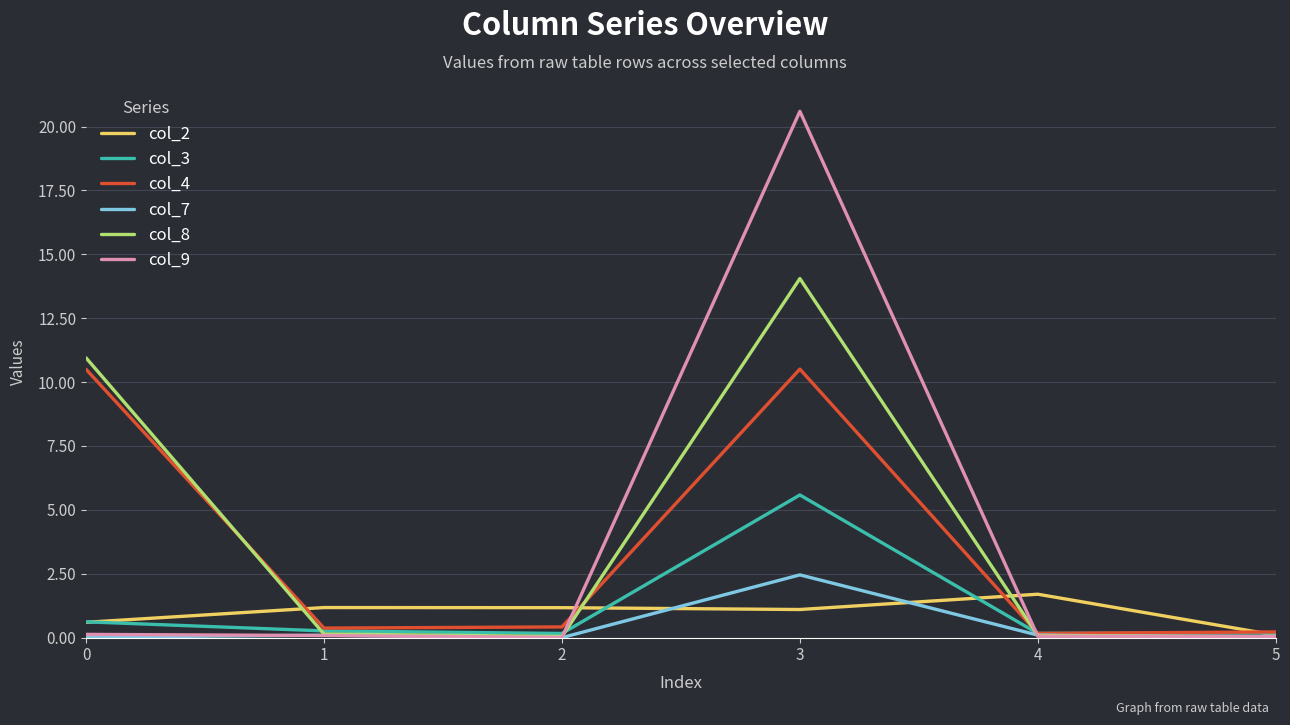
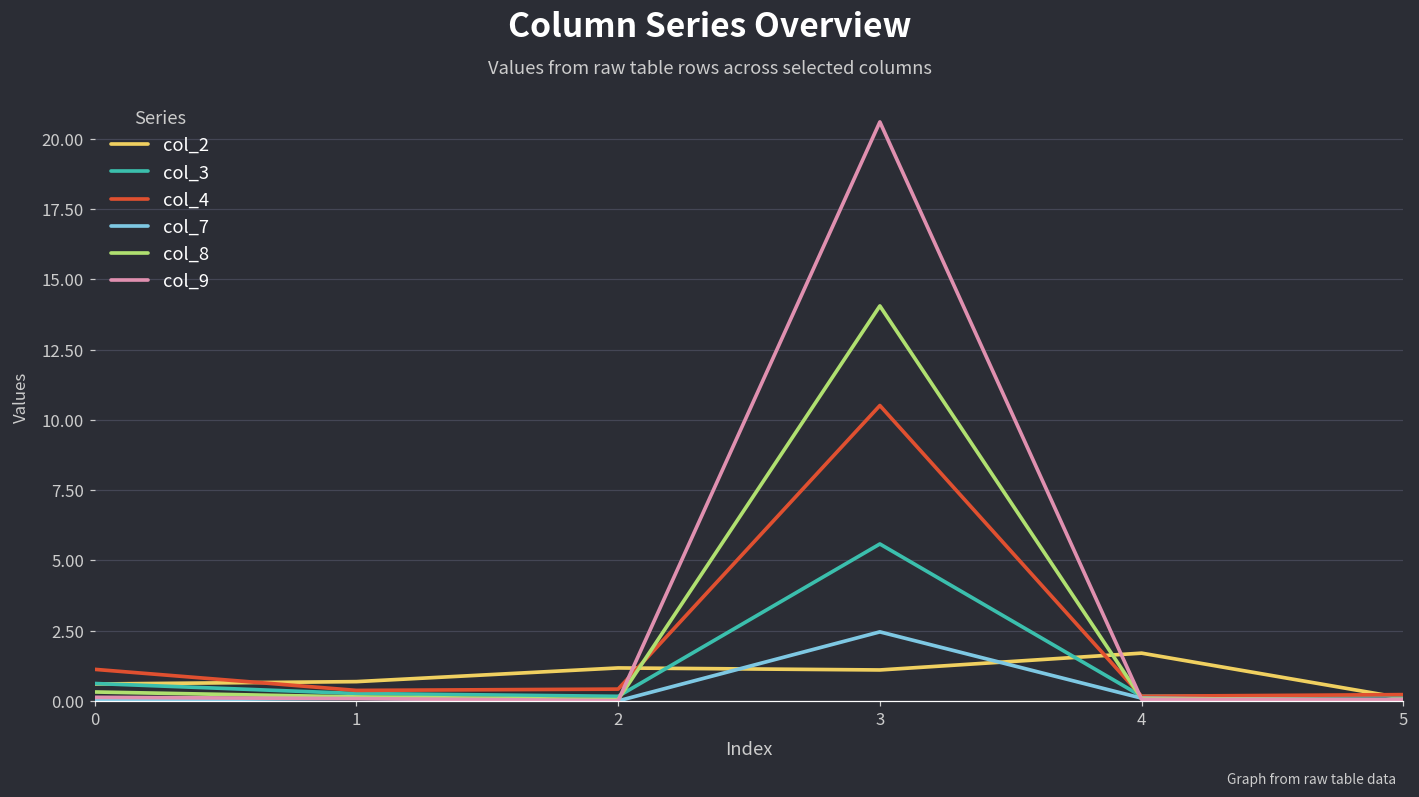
  {
    "col_2": {
-     "1": 1.2,
+     "1": 0.7,
      "2": 1.2,
      "3": 1.1,
      "4": 1.7
    },
    "col_3": {
      "1": 0.3,
      "2": 0.2,
      "3": 5.6
    },
    "col_4": {
-     "0": 10.5,
+     "0": 1.1,
      "1": 0.4,
      "2": 0.4,
      "3": 10.5
    },
    "col_7": {
      "0": 0.0,
      "3": 2.5
    },
    "col_8": {
-     "0": 10.9,
+     "0": 0.3,
      "3": 14.1
    },
    "col_9": {
      "0": 0.1,
      "3": 20.6
    }
  }
